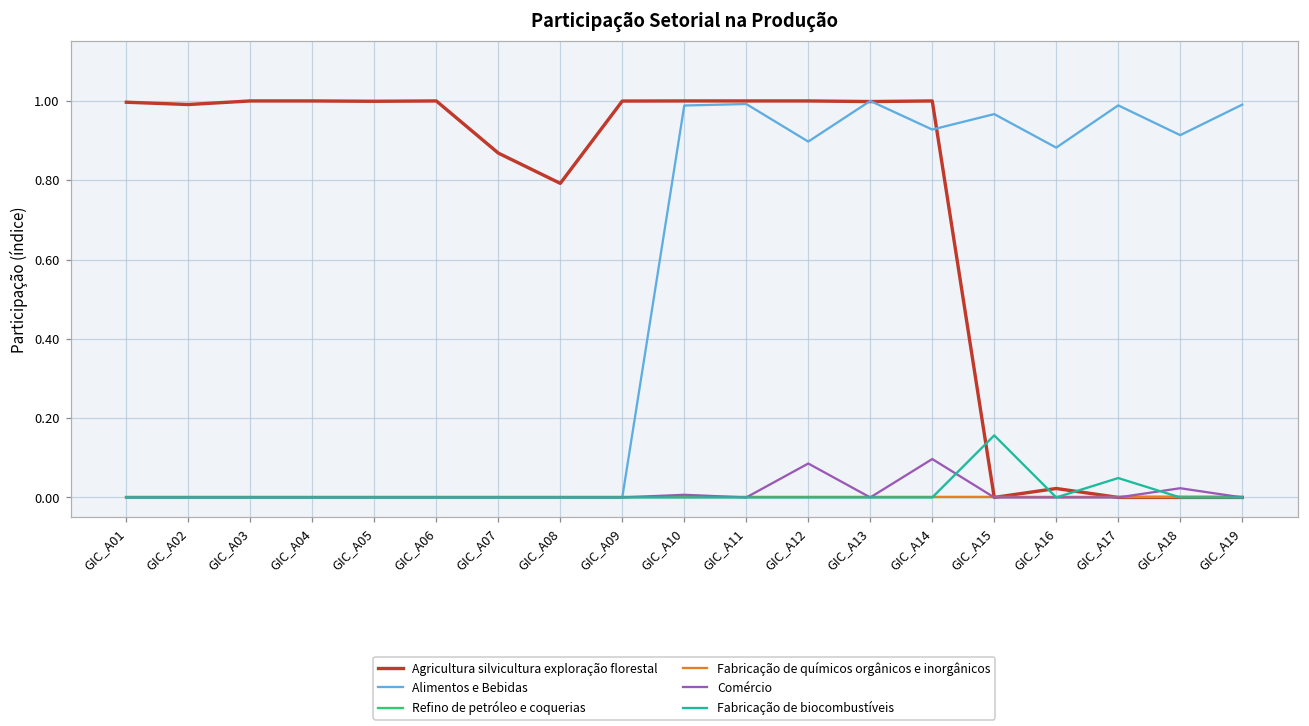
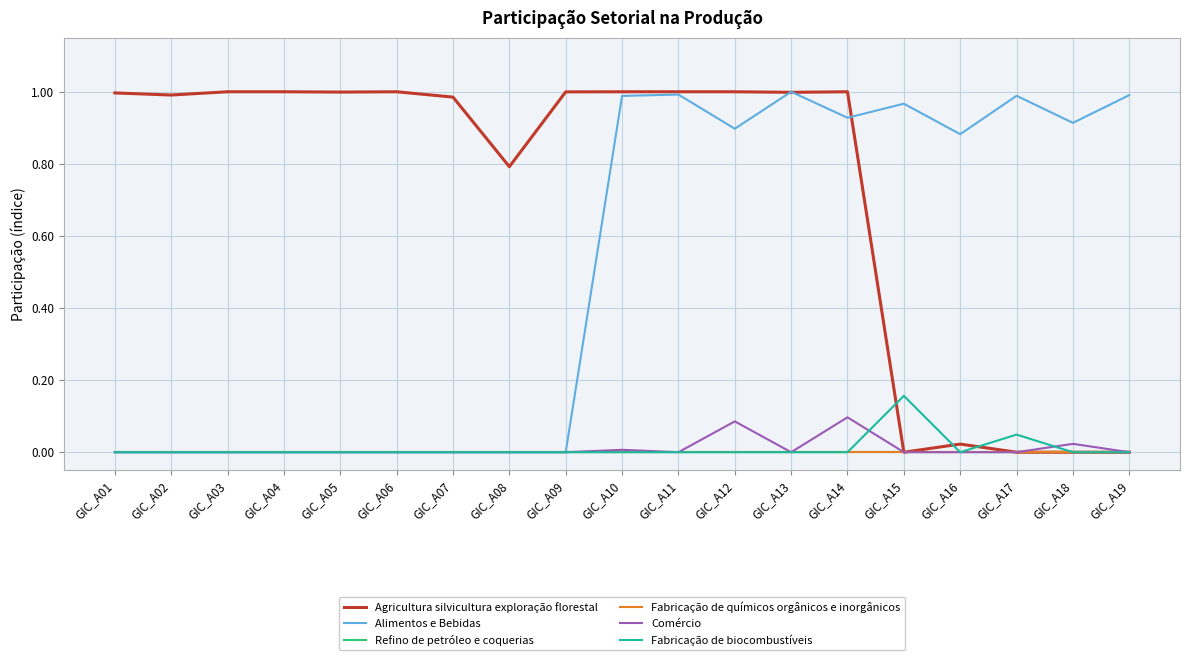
  {
    "Agricultura silvicultura exploração florestal": {
      "GIC_A01": 1.00,
      "GIC_A02": 0.99,
      "GIC_A03": 1.00,
      "GIC_A04": 1.00,
      "GIC_A05": 1.00,
      "GIC_A06": 1.00,
-     "GIC_A07": 0.87,
+     "GIC_A07": 0.99,
      "GIC_A08": 0.79,
      "GIC_A09": 1.00,
      "GIC_A10": 1.00,
      "GIC_A11": 1.00,
      "GIC_A12": 1.00,
      "GIC_A14": 1.00,
      "GIC_A16": 0.02
    },
    "Alimentos e Bebidas": {
      "GIC_A10": 0.99,
      "GIC_A11": 0.99,
      "GIC_A12": 0.90,
      "GIC_A14": 0.93,
      "GIC_A15": 0.97,
      "GIC_A16": 0.88,
      "GIC_A17": 0.99,
      "GIC_A18": 0.91,
      "GIC_A19": 0.99
    },
    "Comércio": {
      "GIC_A12": 0.09,
      "GIC_A14": 0.10,
      "GIC_A18": 0.02
    },
    "Fabricação de biocombustíveis": {
      "GIC_A15": 0.16,
      "GIC_A17": 0.05
    }
  }
